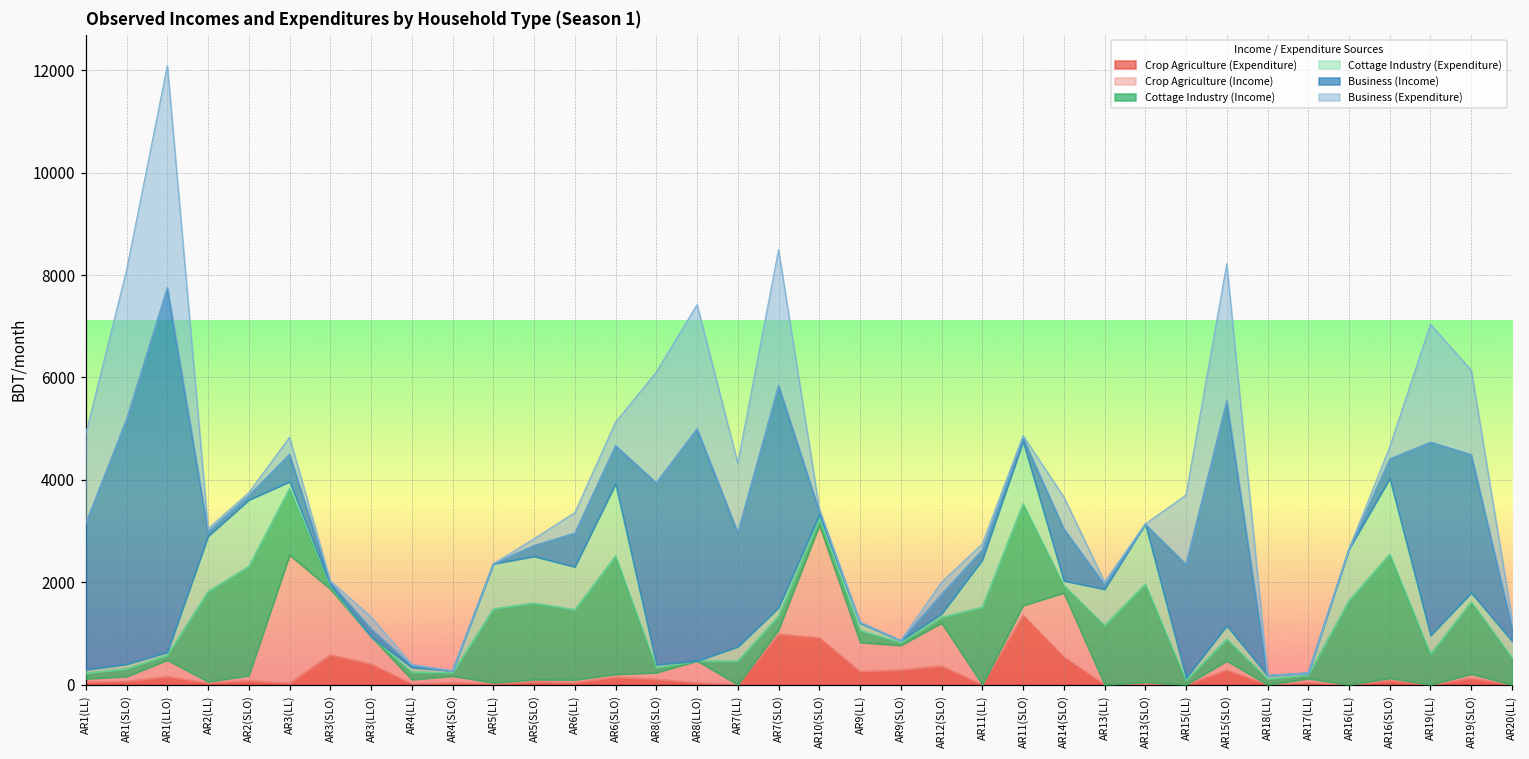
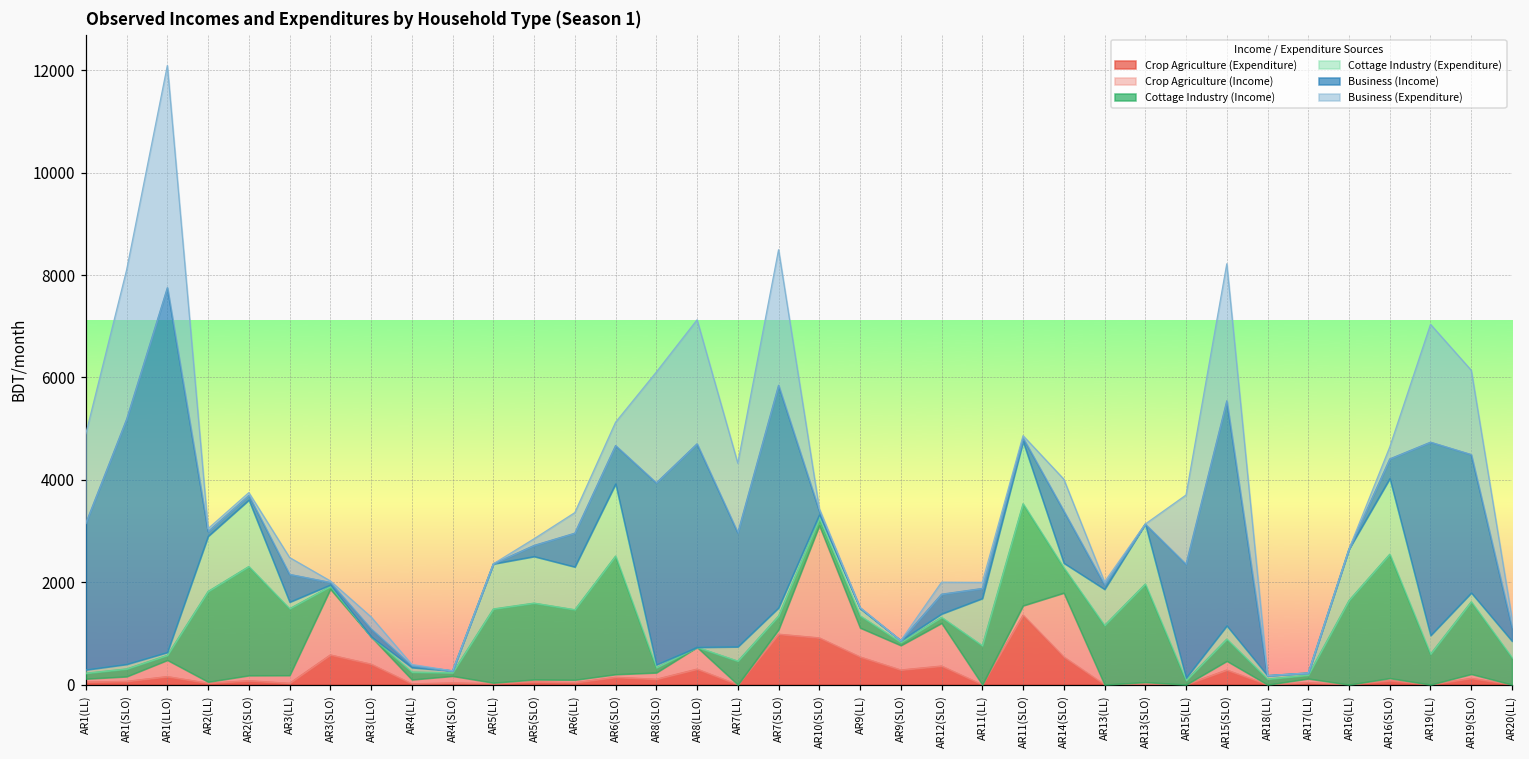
  {
    "Crop Agriculture (Expenditure)": {
      "AR1(LL)": 100,
      "AR1(SLO)": 100,
      "AR1(LLO)": 200,
      "AR2(SLO)": 100,
      "AR3(LL)": 0,
      "AR3(SLO)": 600,
      "AR3(LLO)": 400,
      "AR4(LL)": 0,
      "AR4(SLO)": 0,
      "AR6(SLO)": 100,
      "AR8(SLO)": 100,
-     "AR8(LLO)": 0,
+     "AR8(LLO)": 300,
      "AR7(SLO)": 1000,
      "AR10(SLO)": 900,
-     "AR9(LL)": 300,
+     "AR9(LL)": 500,
      "AR9(SLO)": 300,
      "AR12(SLO)": 400,
      "AR11(SLO)": 1400,
      "AR14(SLO)": 500,
      "AR15(SLO)": 300,
      "AR17(LL)": 0,
      "AR19(SLO)": 100
    },
    "Crop Agriculture (Income)": {
      "AR1(LL)": 100,
      "AR1(SLO)": 100,
      "AR1(LLO)": 300,
      "AR2(SLO)": 100,
-     "AR3(LL)": 2500,
+     "AR3(LL)": 200,
      "AR4(LL)": 100,
      "AR4(SLO)": 100,
      "AR6(SLO)": 100,
      "AR8(SLO)": 100,
      "AR7(SLO)": 100,
      "AR10(SLO)": 2200,
      "AR9(LL)": 600,
      "AR9(SLO)": 500,
      "AR12(SLO)": 800,
      "AR11(SLO)": 200,
      "AR14(SLO)": 1300,
      "AR15(SLO)": 200,
      "AR17(LL)": 100,
      "AR19(SLO)": 100
    },
    "Cottage Industry (Income)": {
      "AR1(LL)": 100,
      "AR1(SLO)": 100,
      "AR1(LLO)": 100,
      "AR2(LL)": 1800,
      "AR2(SLO)": 2100,
      "AR3(LL)": 1300,
      "AR4(LL)": 100,
      "AR5(LL)": 1400,
      "AR5(SLO)": 1500,
      "AR6(LL)": 1400,
      "AR6(SLO)": 2300,
      "AR8(SLO)": 100,
      "AR7(LL)": 500,
      "AR7(SLO)": 300,
      "AR10(SLO)": 100,
      "AR9(LL)": 200,
      "AR12(SLO)": 100,
-     "AR11(LL)": 1500,
+     "AR11(LL)": 800,
      "AR11(SLO)": 2000,
-     "AR14(SLO)": 100,
+     "AR14(SLO)": 500,
      "AR13(LL)": 1200,
      "AR13(SLO)": 1900,
      "AR15(SLO)": 400,
      "AR18(LL)": 100,
      "AR16(LL)": 1600,
      "AR16(SLO)": 2400,
      "AR19(LL)": 600,
      "AR19(SLO)": 1400,
      "AR20(LL)": 500
    },
    "Business (Income)": {
      "AR1(LL)": 2900,
      "AR1(SLO)": 4800,
      "AR1(LLO)": 7100,
      "AR2(LL)": 100,
      "AR3(LL)": 500,
      "AR3(LLO)": 200,
      "AR5(SLO)": 200,
      "AR6(LL)": 700,
      "AR6(SLO)": 700,
      "AR8(SLO)": 3600,
-     "AR8(LLO)": 4500,
+     "AR8(LLO)": 4000,
      "AR7(LL)": 2200,
      "AR7(SLO)": 4300,
      "AR12(SLO)": 400,
      "AR11(LL)": 200,
      "AR14(SLO)": 1000,
      "AR15(LL)": 2200,
      "AR15(SLO)": 4400,
      "AR16(SLO)": 400,
      "AR19(LL)": 3800,
      "AR19(SLO)": 2700,
      "AR20(LL)": 300
    }
  }
